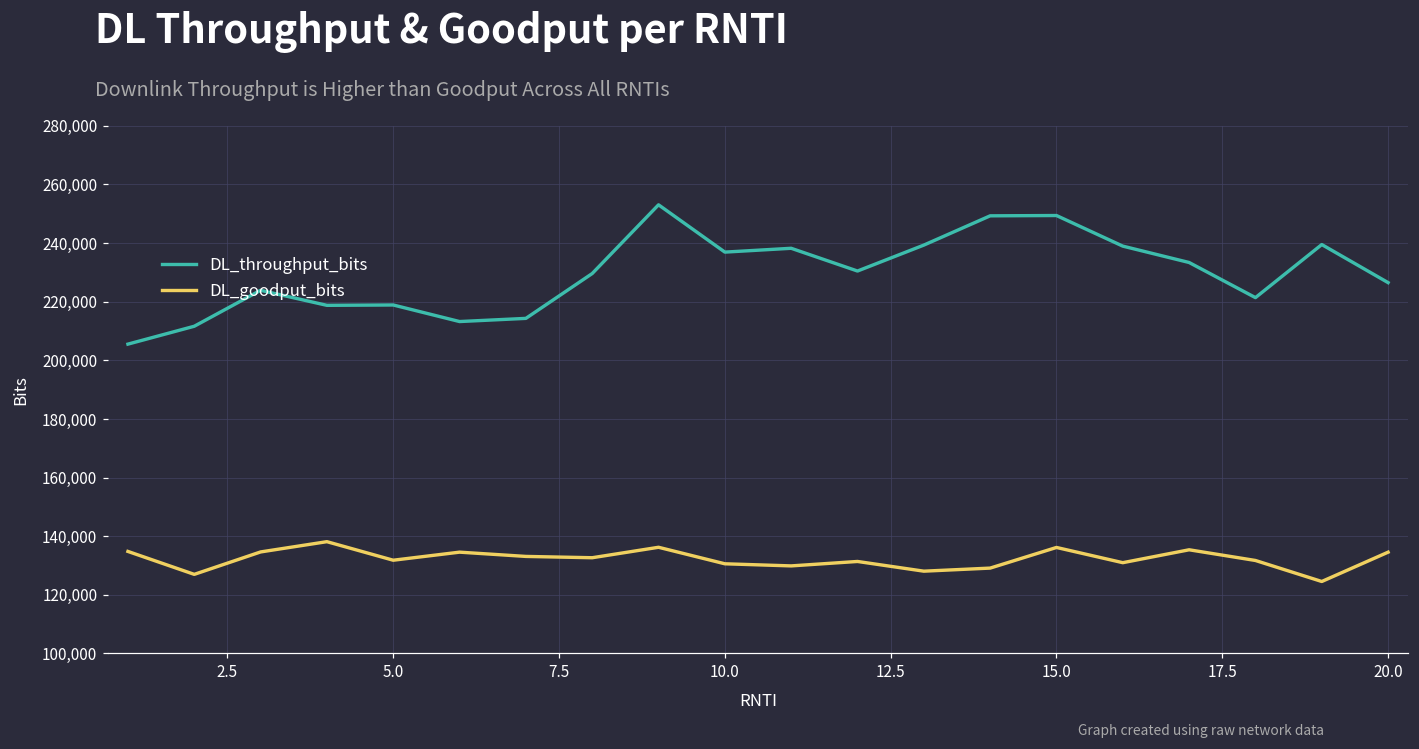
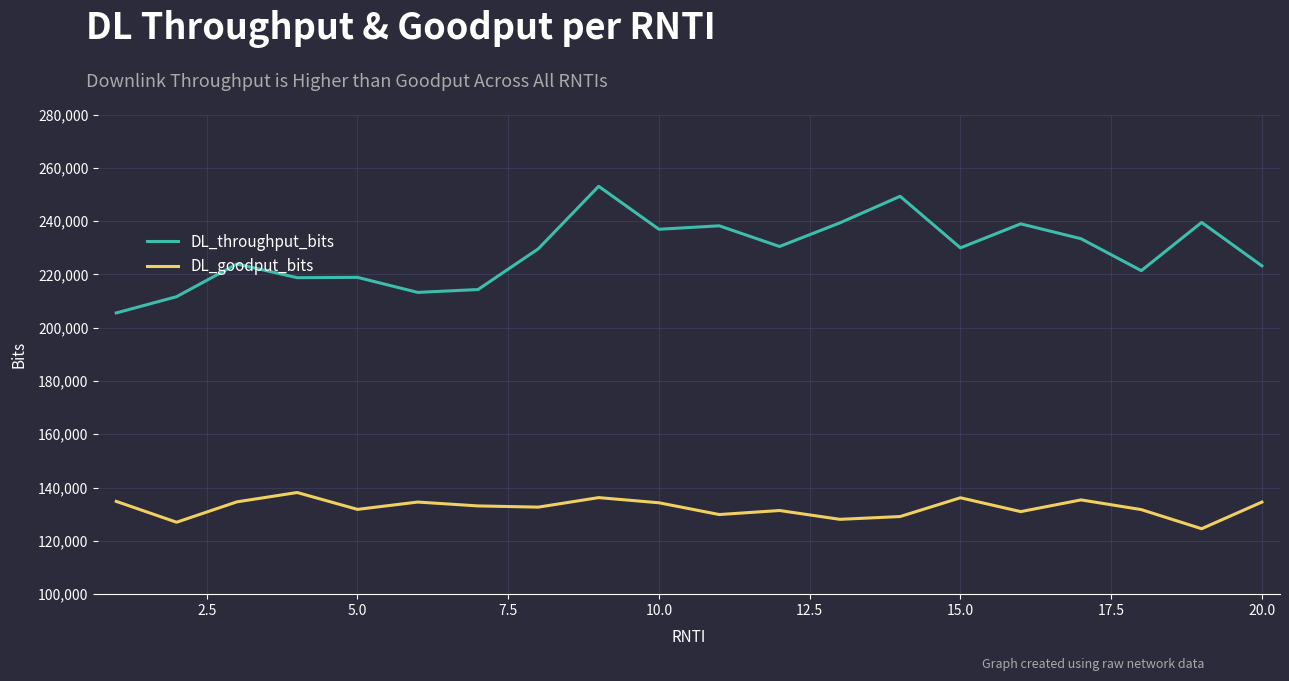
  {
    "DL_throughput_bits": {
      "5.0": "219,000",
      "10.0": "237,000",
-     "15.0": "249,000",
-     "20.0": "227,000"
+     "15.0": "230,000",
+     "20.0": "223,000"
    },
    "DL_goodput_bits": {
      "5.0": "132,000",
-     "10.0": "131,000",
+     "10.0": "134,000",
      "15.0": "136,000",
      "20.0": "135,000"
    }
  }
